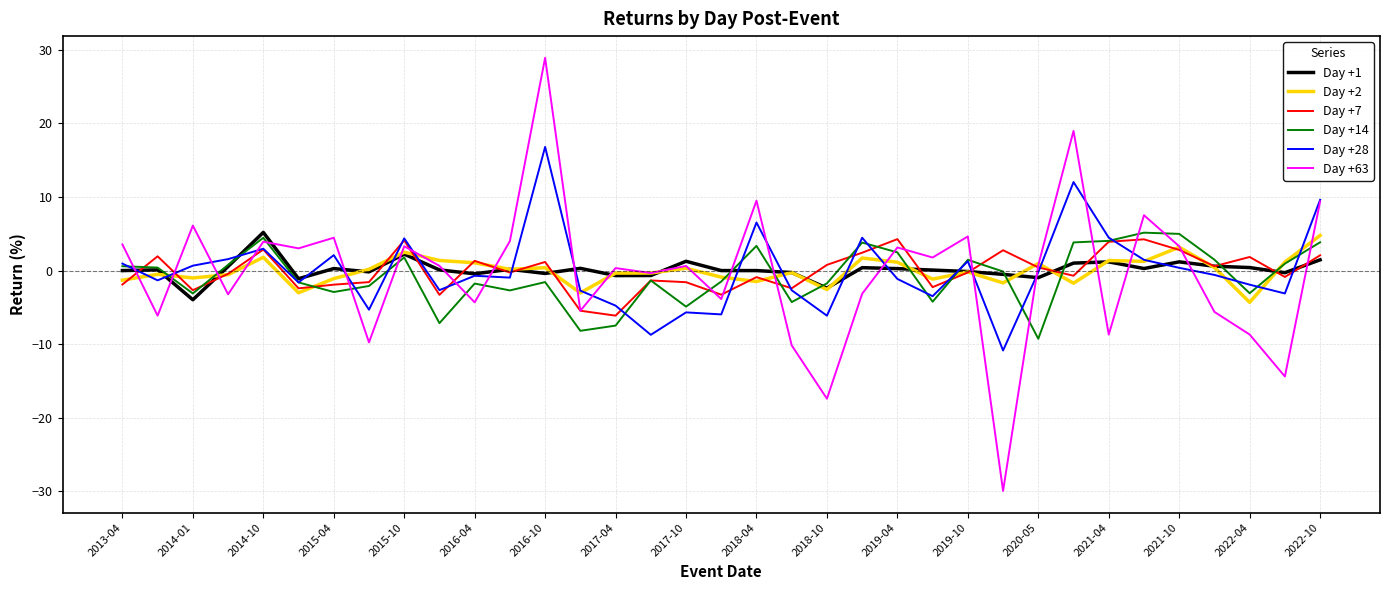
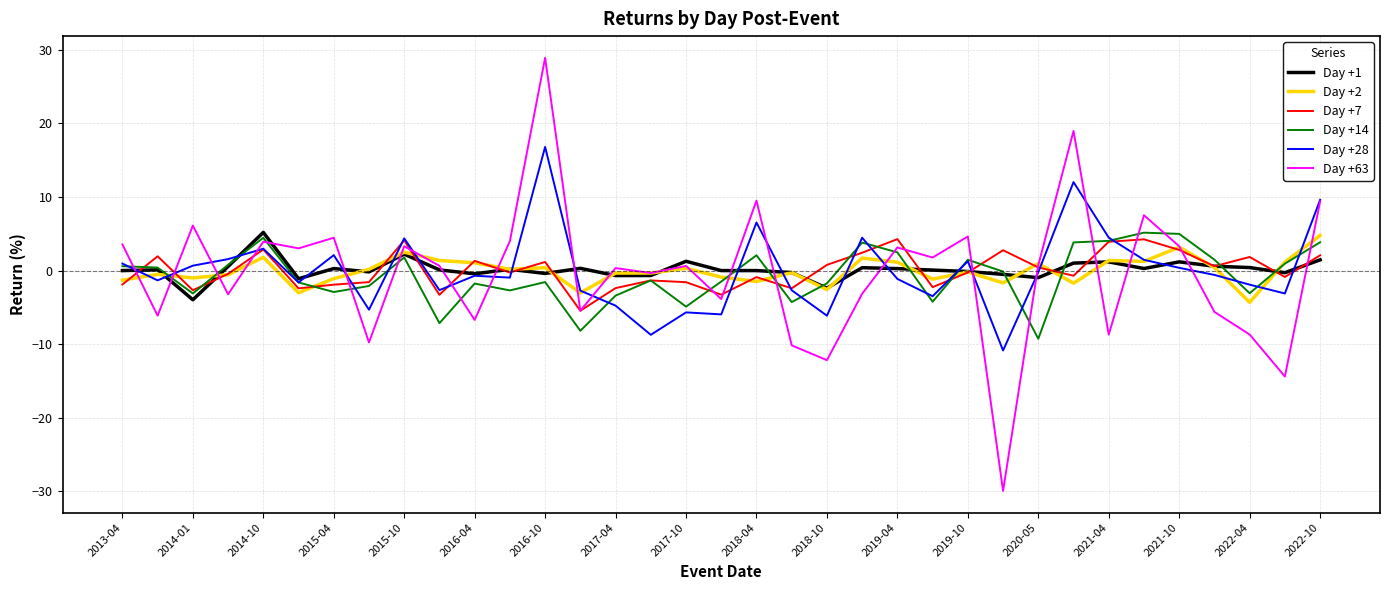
  {
    "Day +1": {
      "2013-04": 0,
      "2014-01": -4,
      "2014-10": 5,
      "2015-04": 0,
      "2016-10": 0,
      "2017-10": 1,
      "2018-04": 0,
      "2019-04": 0,
      "2020-05": -1,
      "2021-10": 1,
      "2022-04": 0,
      "2022-10": 1
    },
    "Day +2": {
      "2013-04": -1,
      "2014-01": -1,
      "2014-10": 2,
      "2015-04": -1,
      "2016-10": 0,
      "2018-04": -1,
      "2019-04": 1,
      "2022-04": -4,
      "2022-10": 5
    },
    "Day +7": {
      "2013-04": -2,
      "2014-01": -3,
      "2015-04": -2,
      "2016-10": 1,
-     "2017-04": -6,
+     "2017-04": -2,
      "2017-10": -2,
      "2018-04": -1,
      "2018-10": 1,
      "2019-04": 4,
      "2021-10": 3,
      "2022-04": 2,
      "2022-10": 2
    },
    "Day +14": {
      "2013-04": 1,
      "2014-01": -3,
      "2014-10": 4,
      "2015-04": -3,
      "2015-10": 2,
      "2016-04": -2,
      "2016-10": -2,
-     "2017-04": -7,
+     "2017-04": -3,
      "2017-10": -5,
-     "2018-04": 3,
+     "2018-04": 2,
      "2018-10": -2,
      "2019-04": 2,
      "2020-05": -9,
      "2021-10": 5,
      "2022-04": -3,
      "2022-10": 4
    },
    "Day +28": {
      "2013-04": 1,
      "2014-01": 1,
      "2015-04": 2,
      "2016-10": 17,
      "2017-04": -5,
      "2017-10": -6,
      "2018-04": 7,
      "2018-10": -6,
      "2019-04": -1,
      "2020-05": 0,
      "2021-04": 4,
      "2021-10": 0,
      "2022-04": -2
    },
    "Day +63": {
      "2013-04": 4,
      "2014-01": 6,
      "2014-10": 4,
      "2015-04": 4,
      "2015-10": 3,
-     "2016-04": -4,
+     "2016-04": -7,
      "2016-10": 29,
      "2017-04": 0,
      "2018-04": 9,
-     "2018-10": -17,
+     "2018-10": -12,
      "2019-04": 3,
      "2019-10": 5,
      "2021-04": -9,
      "2022-04": -9
    }
  }
